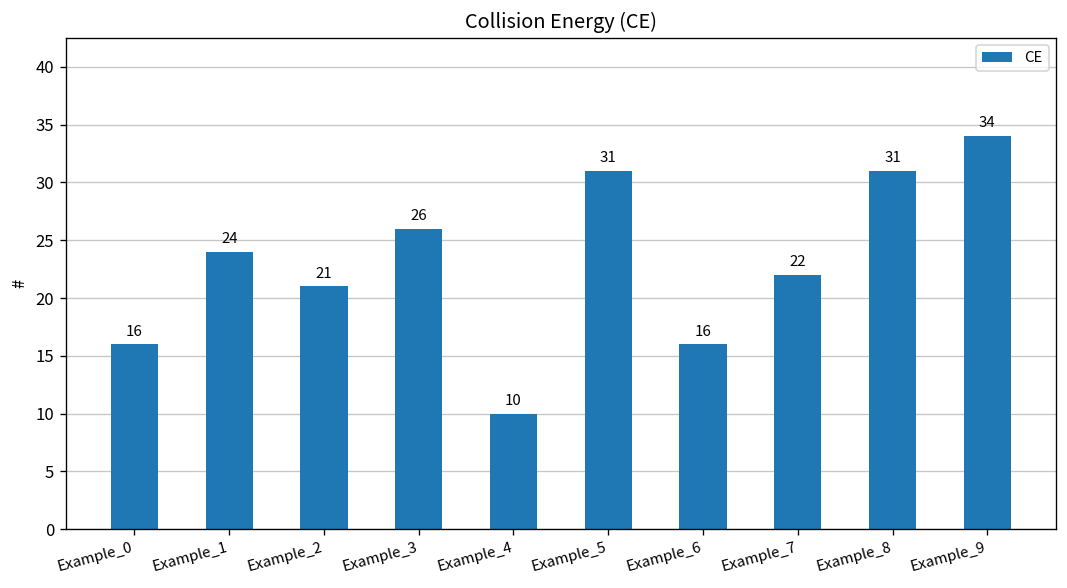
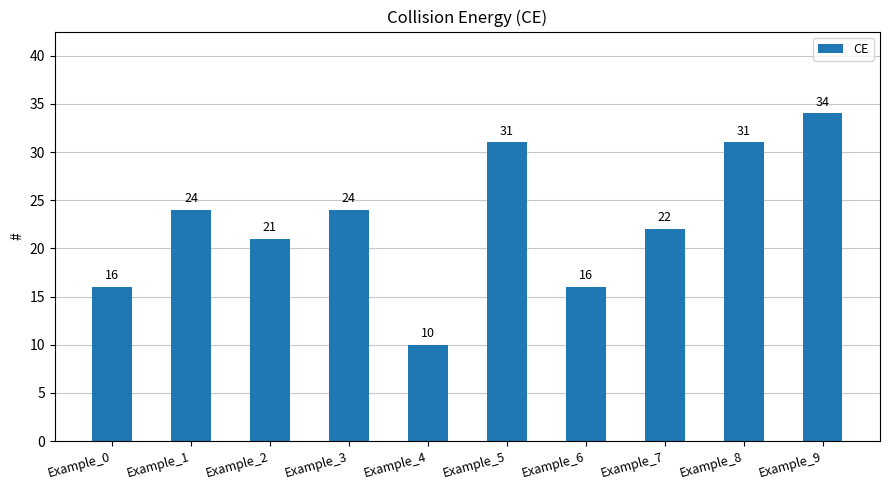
  {
    "Example_0": 16,
    "Example_1": 24,
    "Example_2": 21,
-   "Example_3": 26,
+   "Example_3": 24,
    "Example_4": 10,
    "Example_5": 31,
    "Example_6": 16,
    "Example_7": 22,
    "Example_8": 31,
    "Example_9": 34
  }
